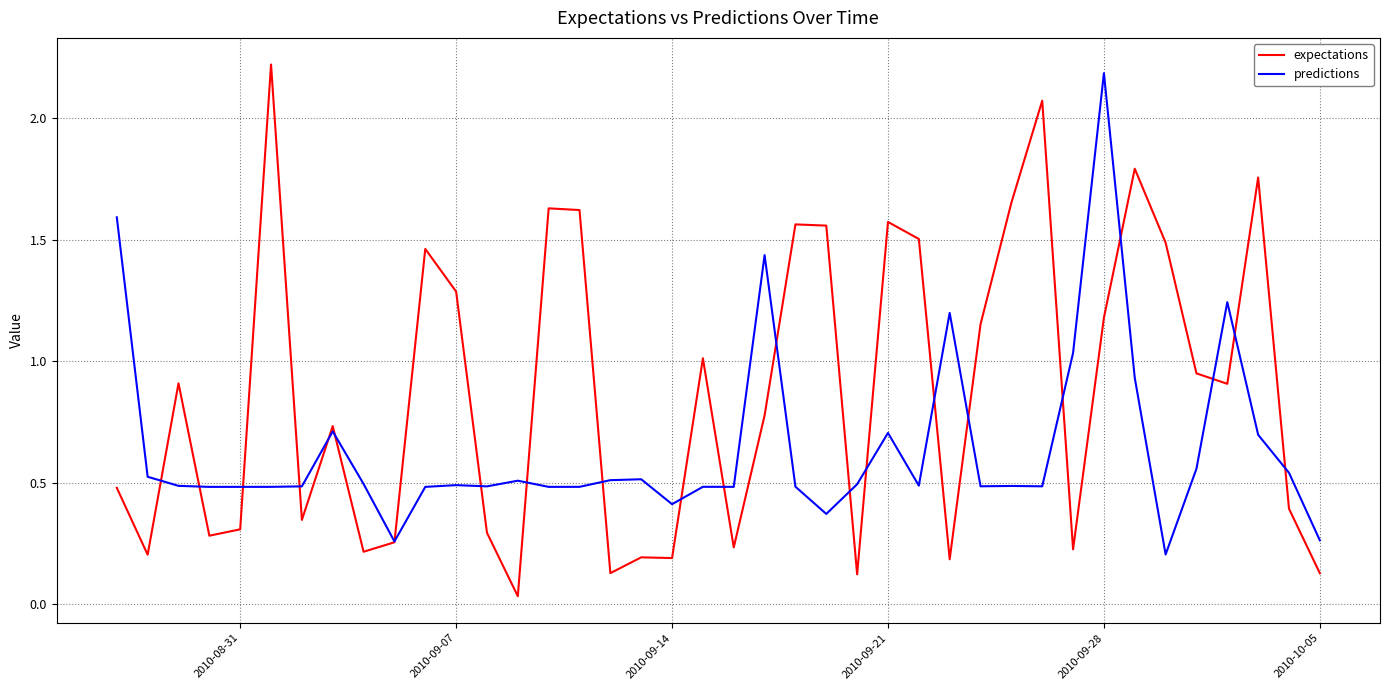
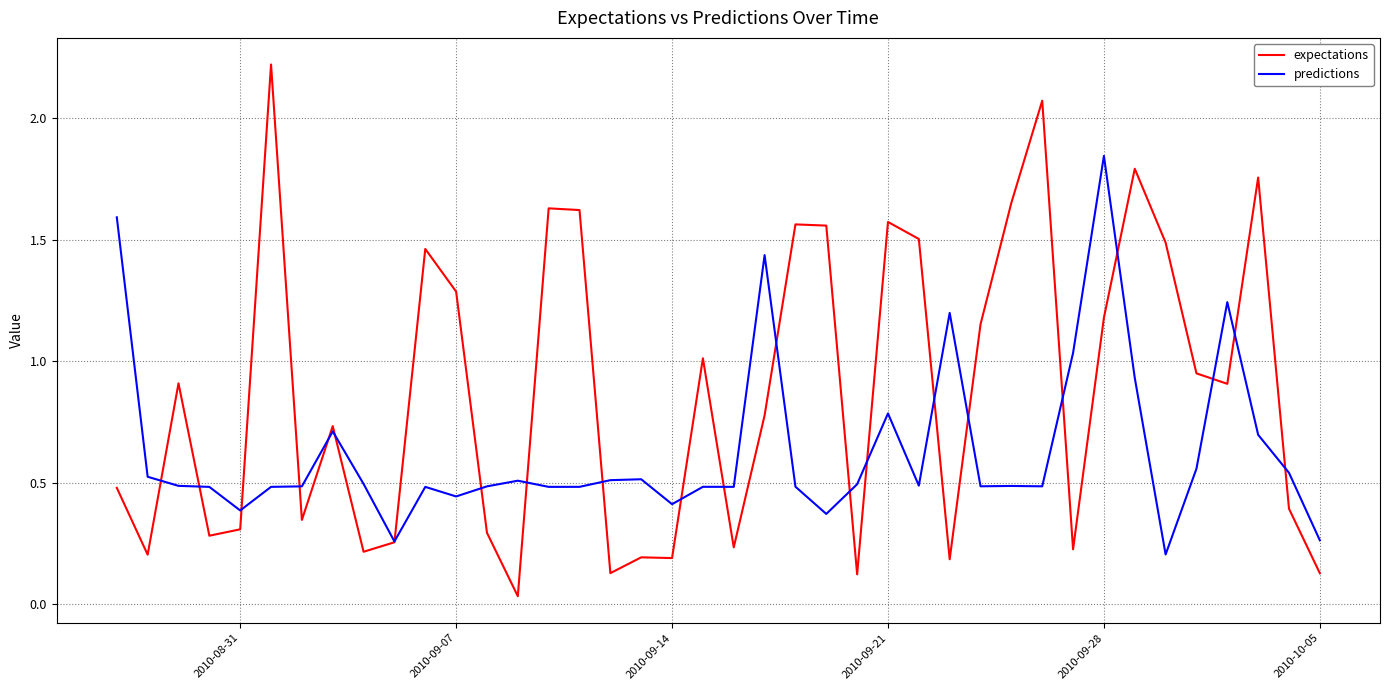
  {
    "expectations": {
      "2010-08-31": 0.31,
      "2010-09-07": 1.29,
      "2010-09-14": 0.19,
      "2010-09-21": 1.57,
      "2010-09-28": 1.18,
      "2010-10-05": 0.13
    },
    "predictions": {
-     "2010-08-31": 0.48,
-     "2010-09-07": 0.49,
+     "2010-08-31": 0.39,
+     "2010-09-07": 0.44,
      "2010-09-14": 0.41,
-     "2010-09-21": 0.71,
-     "2010-09-28": 2.19,
+     "2010-09-21": 0.79,
+     "2010-09-28": 1.85,
      "2010-10-05": 0.26
    }
  }
